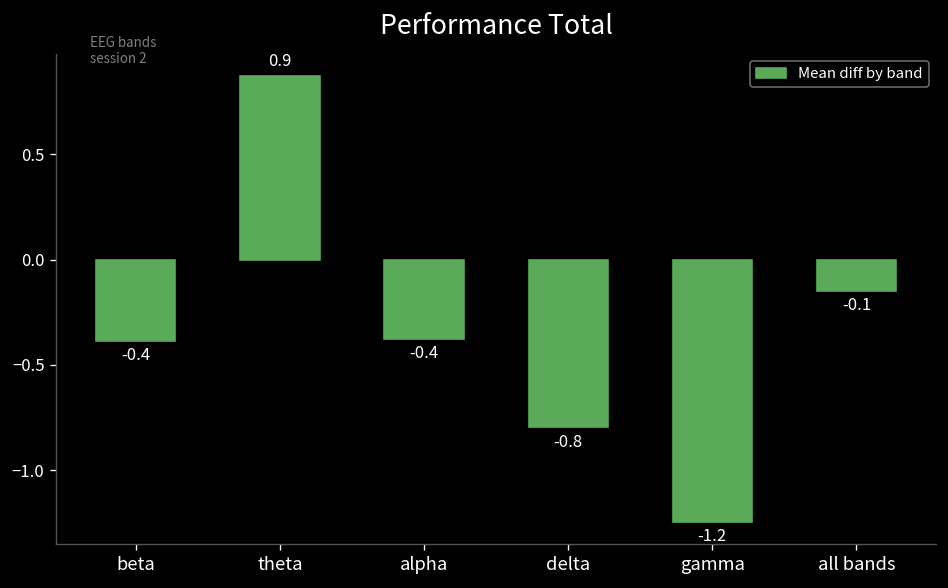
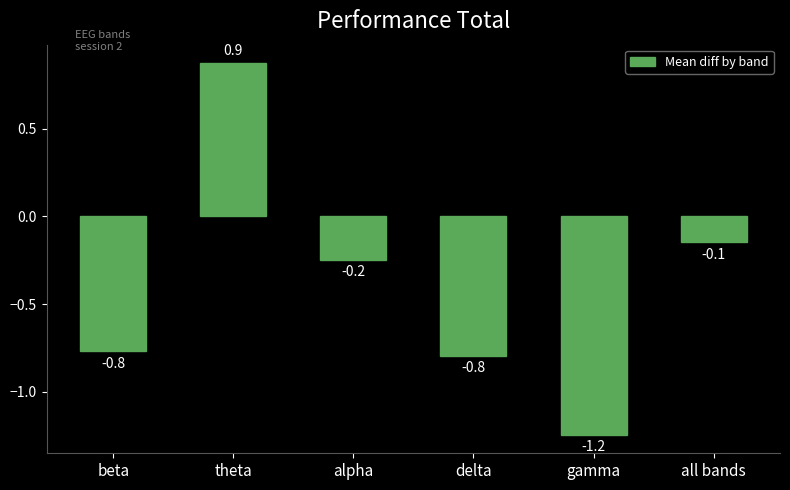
  {
-   "beta": -0.4,
+   "beta": -0.8,
    "theta": 0.9,
-   "alpha": -0.4,
+   "alpha": -0.2,
    "delta": -0.8,
    "gamma": -1.2,
    "all bands": -0.1
  }
